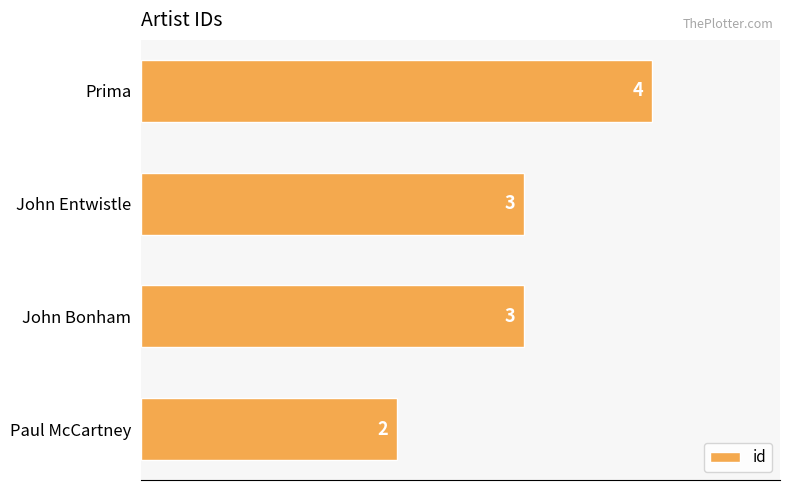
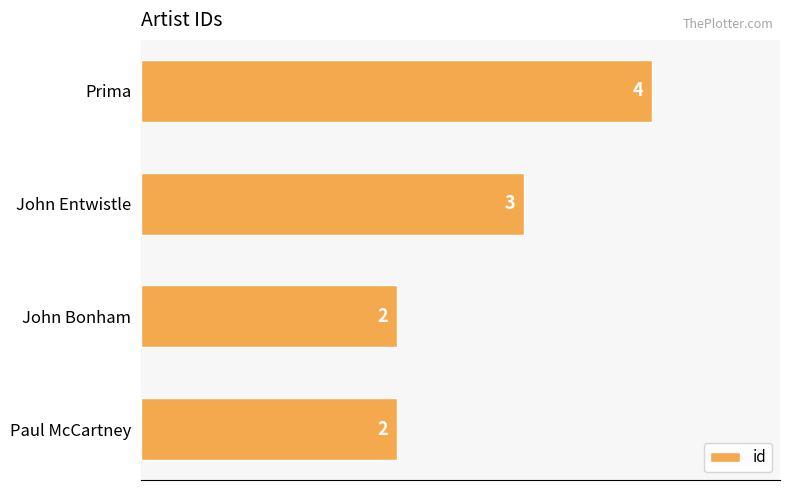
  {
    "Prima": 4,
    "John Entwistle": 3,
-   "John Bonham": 3,
+   "John Bonham": 2,
    "Paul McCartney": 2
  }
